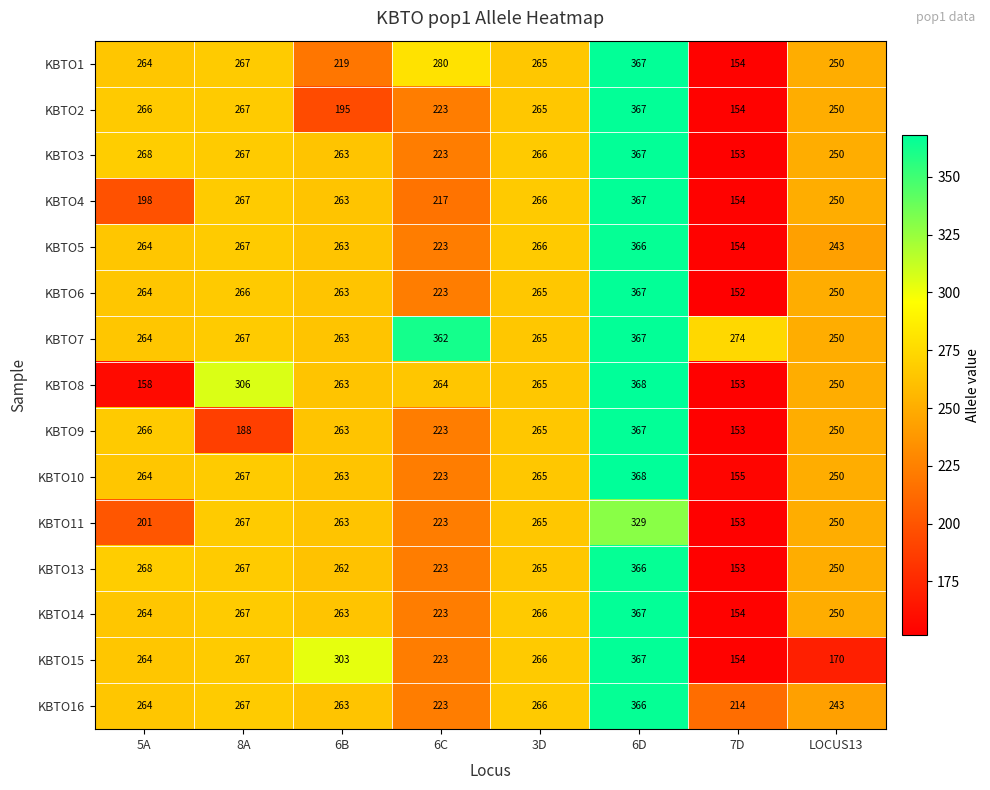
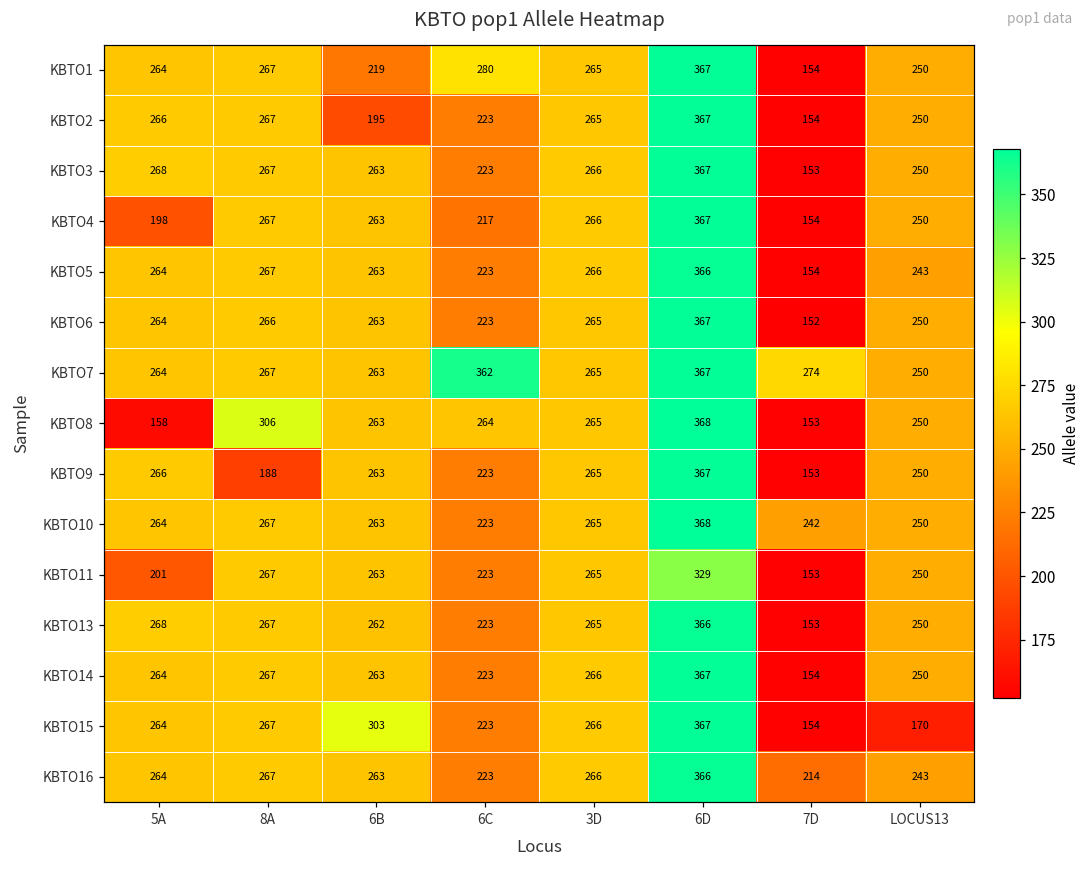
  {
    "KBTO1": {
      "5A": 264,
      "8A": 267,
      "6B": 219,
      "6C": 280,
      "3D": 265,
      "6D": 367,
      "7D": 154,
      "LOCUS13": 250
    },
    "KBTO2": {
      "5A": 266,
      "8A": 267,
      "6B": 195,
      "6C": 223,
      "3D": 265,
      "6D": 367,
      "7D": 154,
      "LOCUS13": 250
    },
    "KBTO3": {
      "5A": 268,
      "8A": 267,
      "6B": 263,
      "6C": 223,
      "3D": 266,
      "6D": 367,
      "7D": 153,
      "LOCUS13": 250
    },
    "KBTO4": {
      "5A": 198,
      "8A": 267,
      "6B": 263,
      "6C": 217,
      "3D": 266,
      "6D": 367,
      "7D": 154,
      "LOCUS13": 250
    },
    "KBTO5": {
      "5A": 264,
      "8A": 267,
      "6B": 263,
      "6C": 223,
      "3D": 266,
      "6D": 366,
      "7D": 154,
      "LOCUS13": 243
    },
    "KBTO6": {
      "5A": 264,
      "8A": 266,
      "6B": 263,
      "6C": 223,
      "3D": 265,
      "6D": 367,
      "7D": 152,
      "LOCUS13": 250
    },
    "KBTO7": {
      "5A": 264,
      "8A": 267,
      "6B": 263,
      "6C": 362,
      "3D": 265,
      "6D": 367,
      "7D": 274,
      "LOCUS13": 250
    },
    "KBTO8": {
      "5A": 158,
      "8A": 306,
      "6B": 263,
      "6C": 264,
      "3D": 265,
      "6D": 368,
      "7D": 153,
      "LOCUS13": 250
    },
    "KBTO9": {
      "5A": 266,
      "8A": 188,
      "6B": 263,
      "6C": 223,
      "3D": 265,
      "6D": 367,
      "7D": 153,
      "LOCUS13": 250
    },
    "KBTO10": {
      "5A": 264,
      "8A": 267,
      "6B": 263,
      "6C": 223,
      "3D": 265,
      "6D": 368,
-     "7D": 155,
+     "7D": 242,
      "LOCUS13": 250
    },
    "KBTO11": {
      "5A": 201,
      "8A": 267,
      "6B": 263,
      "6C": 223,
      "3D": 265,
      "6D": 329,
      "7D": 153,
      "LOCUS13": 250
    },
    "KBTO13": {
      "5A": 268,
      "8A": 267,
      "6B": 262,
      "6C": 223,
      "3D": 265,
      "6D": 366,
      "7D": 153,
      "LOCUS13": 250
    },
    "KBTO14": {
      "5A": 264,
      "8A": 267,
      "6B": 263,
      "6C": 223,
      "3D": 266,
      "6D": 367,
      "7D": 154,
      "LOCUS13": 250
    },
    "KBTO15": {
      "5A": 264,
      "8A": 267,
      "6B": 303,
      "6C": 223,
      "3D": 266,
      "6D": 367,
      "7D": 154,
      "LOCUS13": 170
    },
    "KBTO16": {
      "5A": 264,
      "8A": 267,
      "6B": 263,
      "6C": 223,
      "3D": 266,
      "6D": 366,
      "7D": 214,
      "LOCUS13": 243
    }
  }
